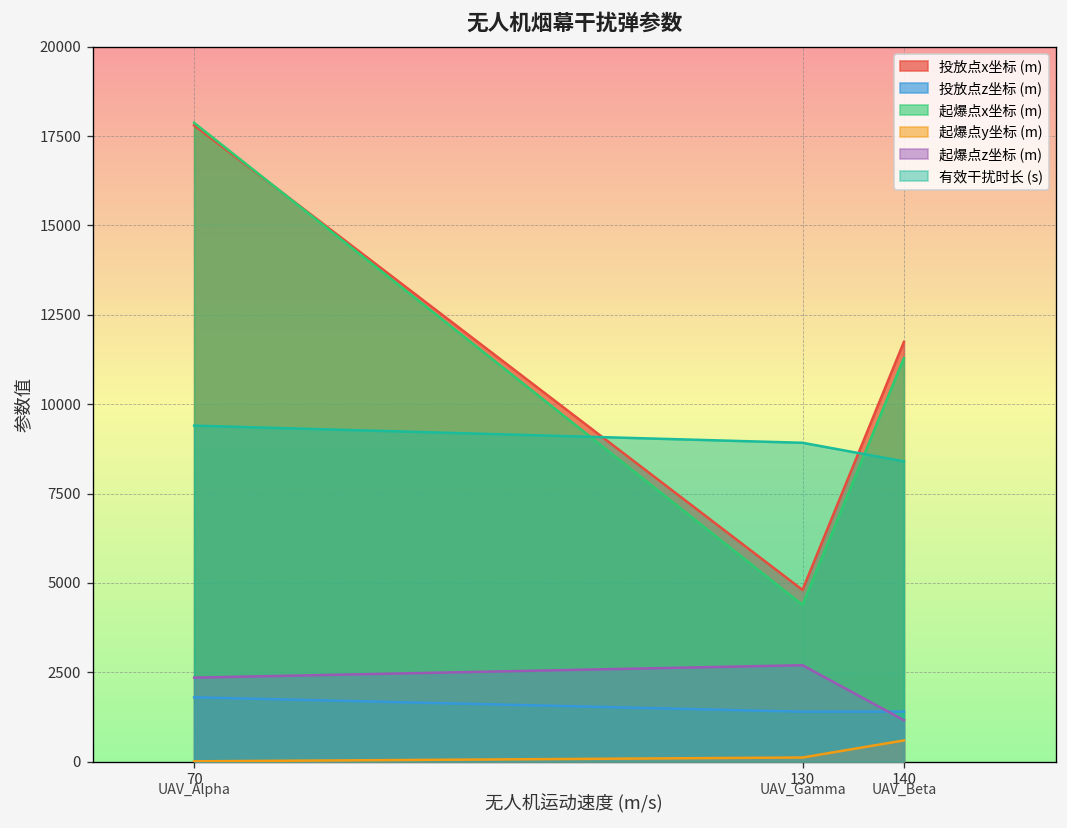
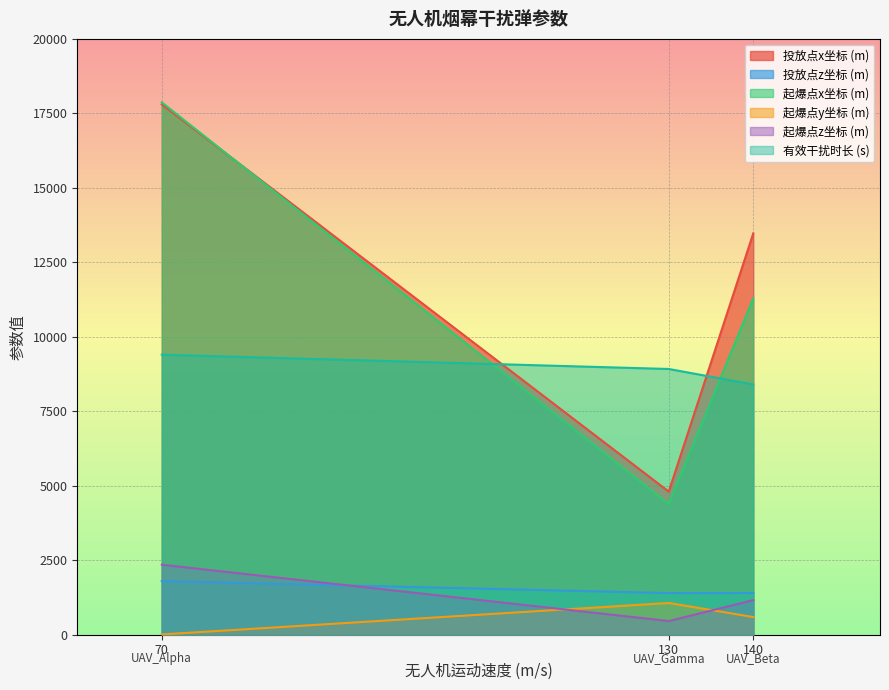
  {
    "投放点x坐标 (m)": {
      "130": 4800,
-     "140": 11700
+     "140": 13500
    },
    "投放点z坐标 (m)": {
      "70": 1800,
      "130": 1400,
      "140": 1400
    },
    "起爆点y坐标 (m)": {
      "70": 0,
-     "130": 100,
+     "130": 1100,
      "140": 600
    },
    "起爆点z坐标 (m)": {
      "70": 2400,
-     "130": 2700,
+     "130": 500,
      "140": 1200
    }
  }
